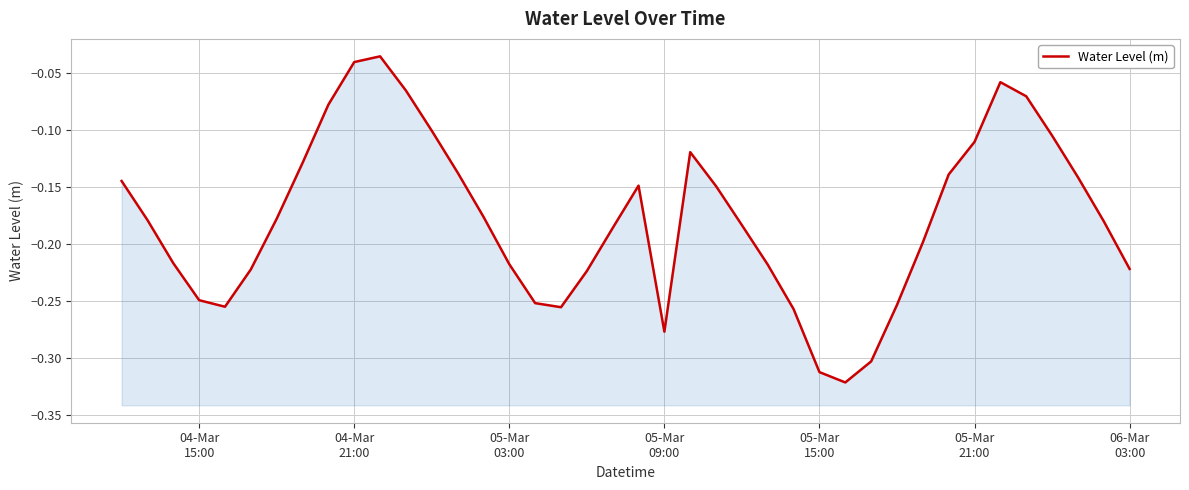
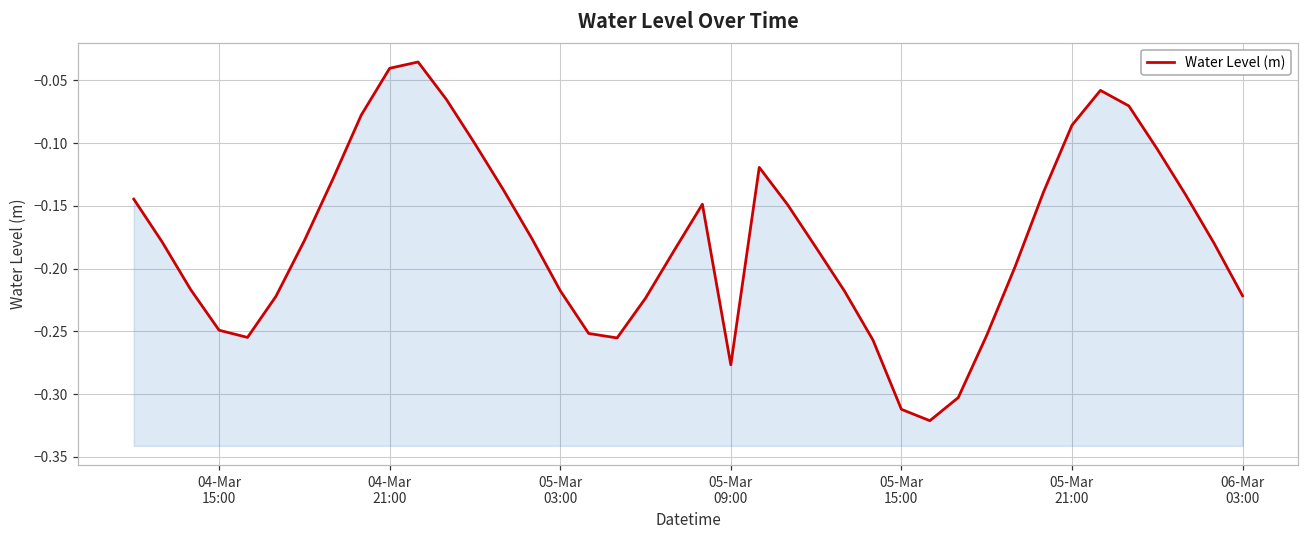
  {
    "04-Mar 15:00": -0.249,
    "04-Mar 21:00": -0.040,
    "05-Mar 03:00": -0.218,
    "05-Mar 09:00": -0.277,
    "05-Mar 15:00": -0.312,
-   "05-Mar 21:00": -0.110,
+   "05-Mar 21:00": -0.086,
    "06-Mar 03:00": -0.222
  }
